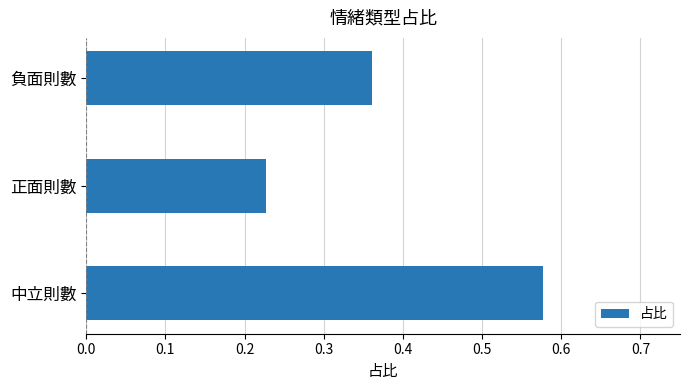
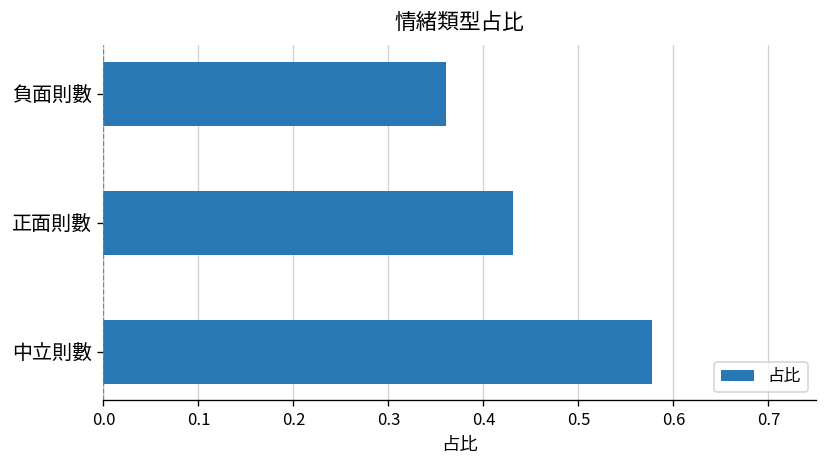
  {
    "負面則數": 0.36,
-   "正面則數": 0.23,
+   "正面則數": 0.43,
    "中立則數": 0.58
  }
